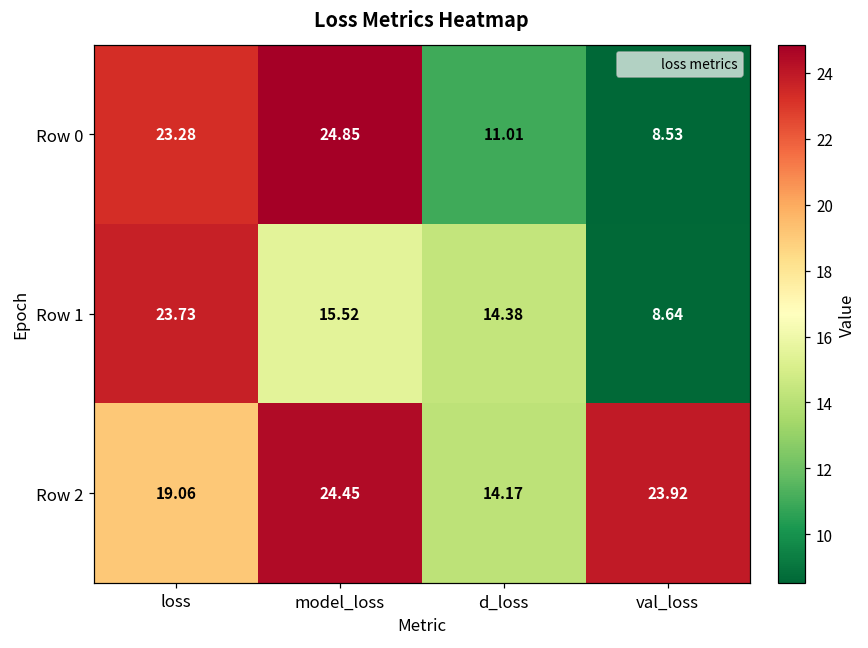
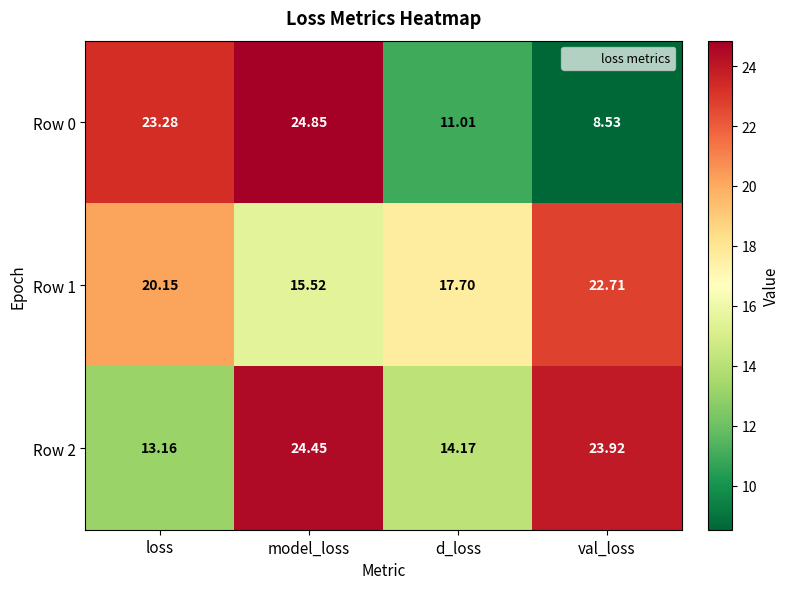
  {
    "Row 0": {
      "loss": 23.28,
      "model_loss": 24.85,
      "d_loss": 11.01,
      "val_loss": 8.53
    },
    "Row 1": {
-     "loss": 23.73,
+     "loss": 20.15,
      "model_loss": 15.52,
-     "d_loss": 14.38,
-     "val_loss": 8.64
+     "d_loss": 17.70,
+     "val_loss": 22.71
    },
    "Row 2": {
-     "loss": 19.06,
+     "loss": 13.16,
      "model_loss": 24.45,
      "d_loss": 14.17,
      "val_loss": 23.92
    }
  }
